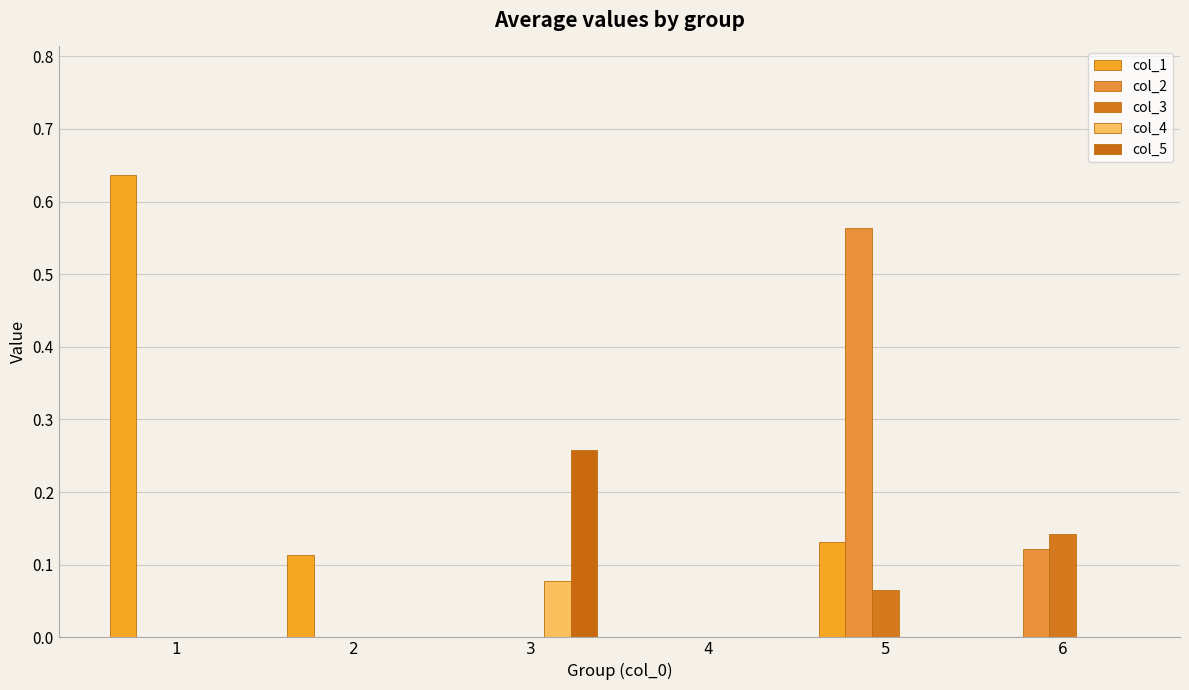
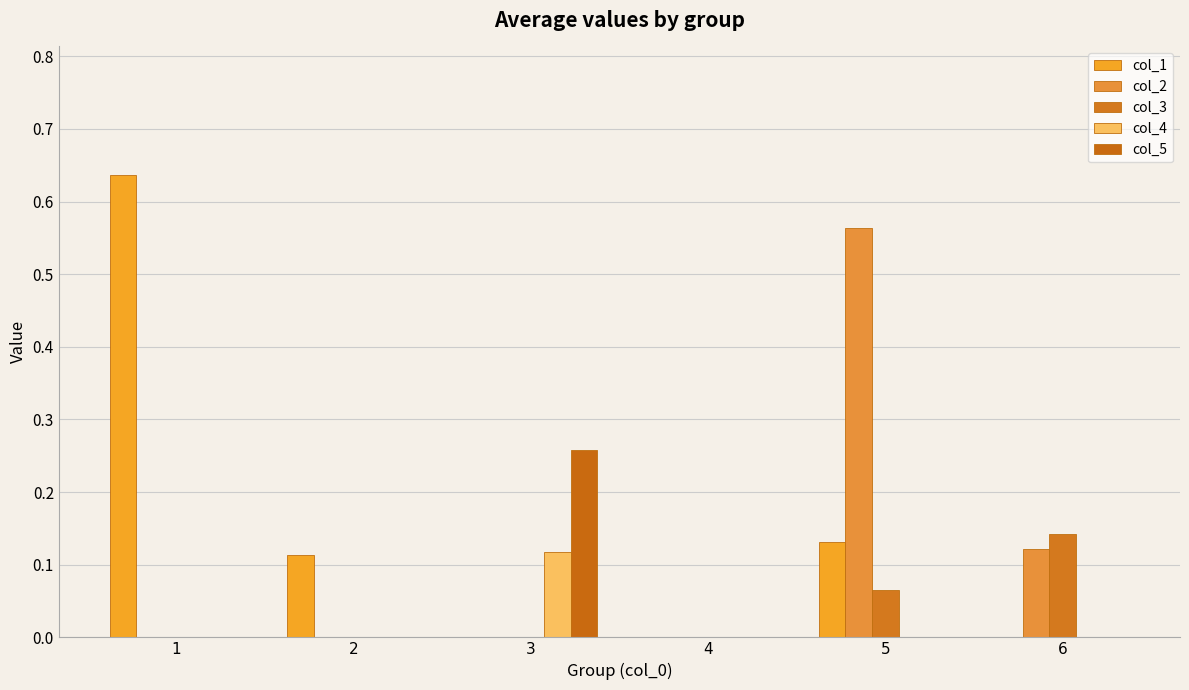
  {
    "col_4": {
      "1": 0.00,
      "2": 0.00,
-     "3": 0.08,
+     "3": 0.12,
      "4": 0.00,
      "5": 0.00,
      "6": 0.00
    }
  }
